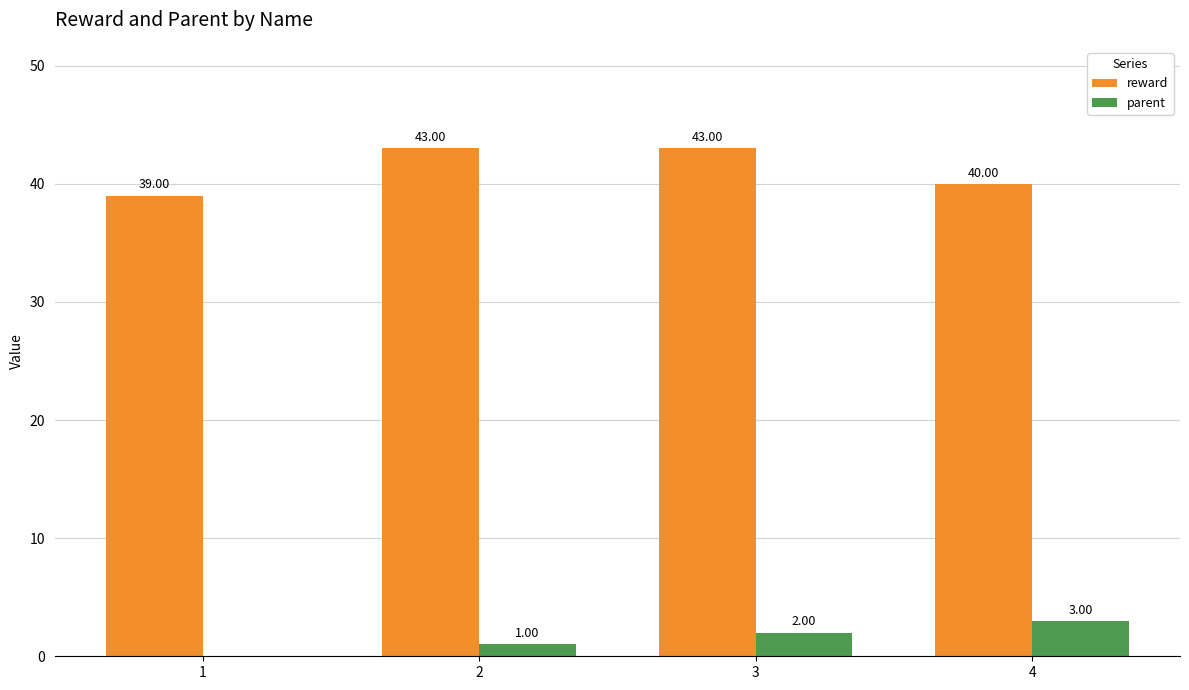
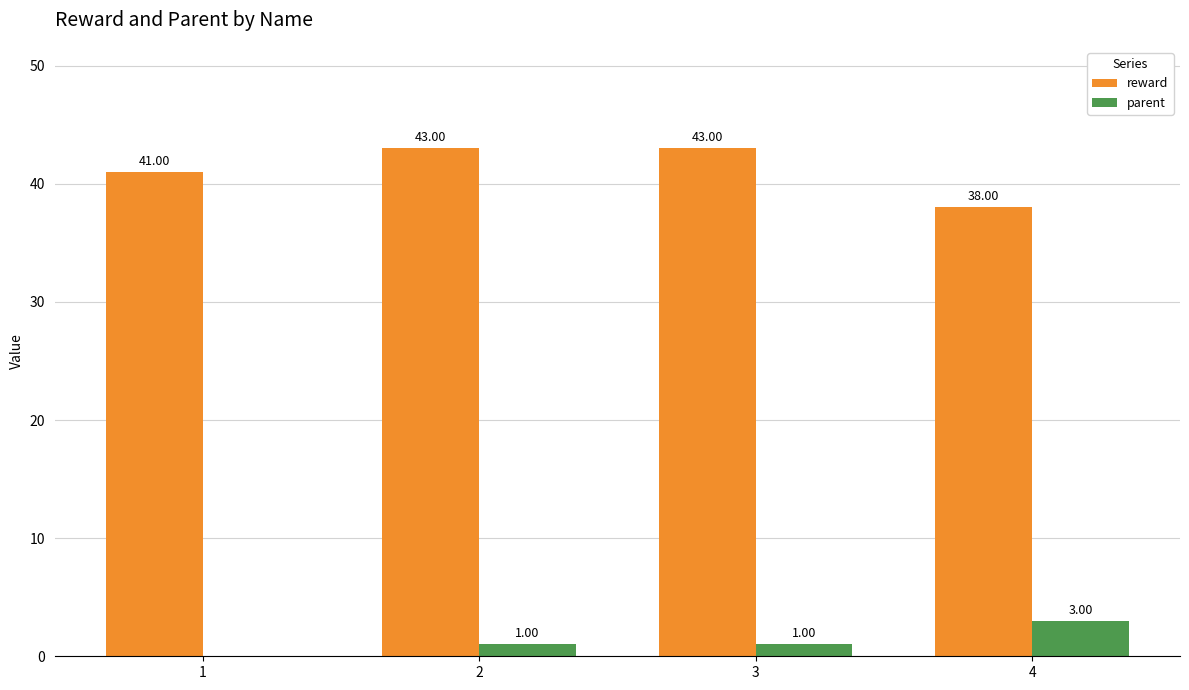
  {
    "reward": {
-     "1": 39.00,
+     "1": 41.00,
      "2": 43.00,
      "3": 43.00,
-     "4": 40.00
+     "4": 38.00
    },
    "parent": {
      "2": 1.00,
-     "3": 2.00,
+     "3": 1.00,
      "4": 3.00
    }
  }
